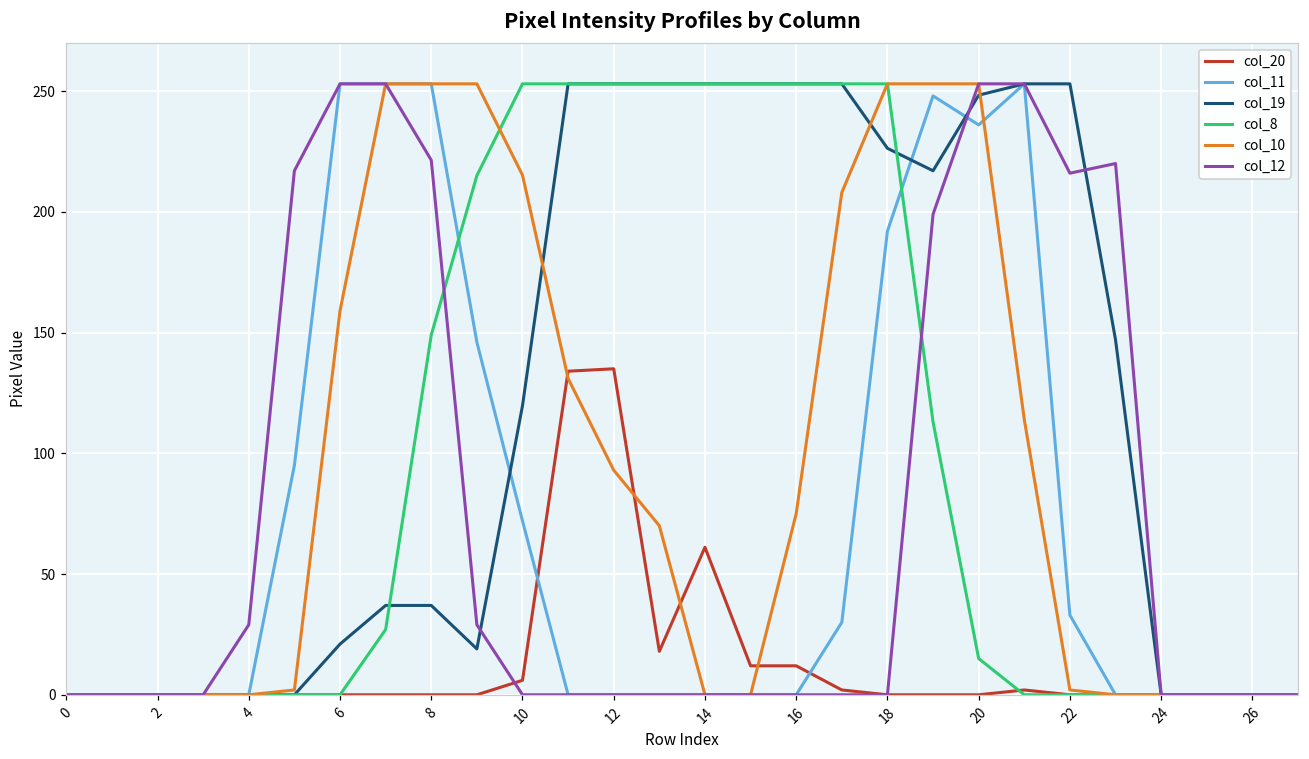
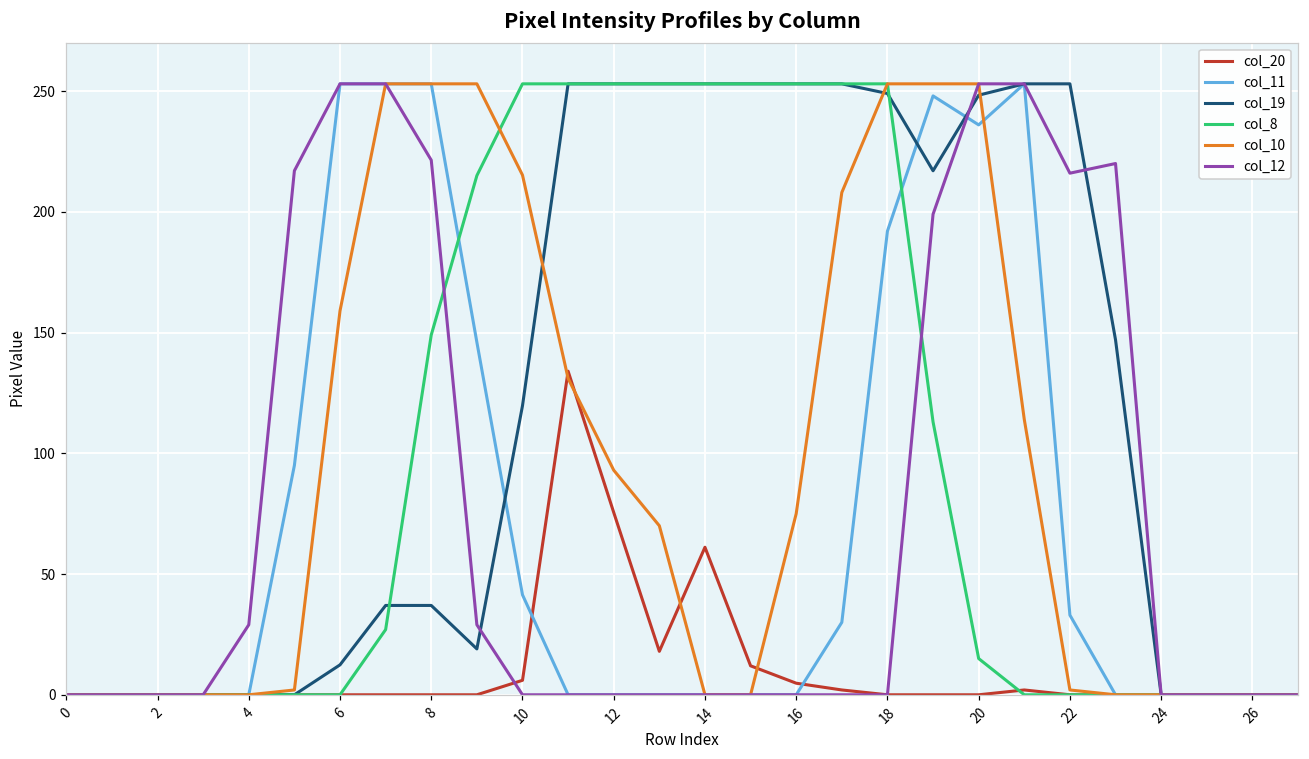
  {
    "col_20": {
      "8": 0,
      "10": 6,
-     "12": 135,
+     "12": 76,
      "14": 61,
-     "16": 12,
+     "16": 5,
      "20": 0
    },
    "col_11": {
-     "10": 72,
+     "10": 41,
      "18": 192,
      "20": 236,
      "22": 33
    },
    "col_19": {
-     "6": 21,
+     "6": 12,
      "8": 37,
      "10": 120,
-     "18": 226,
+     "18": 249,
      "20": 248,
      "22": 253
    },
    "col_8": {
      "8": 149,
      "10": 253,
      "20": 15
    },
    "col_10": {
      "6": 159,
      "10": 215,
      "12": 93,
      "16": 75,
      "22": 2
    },
    "col_12": {
      "4": 29,
      "8": 221,
      "10": 0,
      "22": 216
    }
  }
